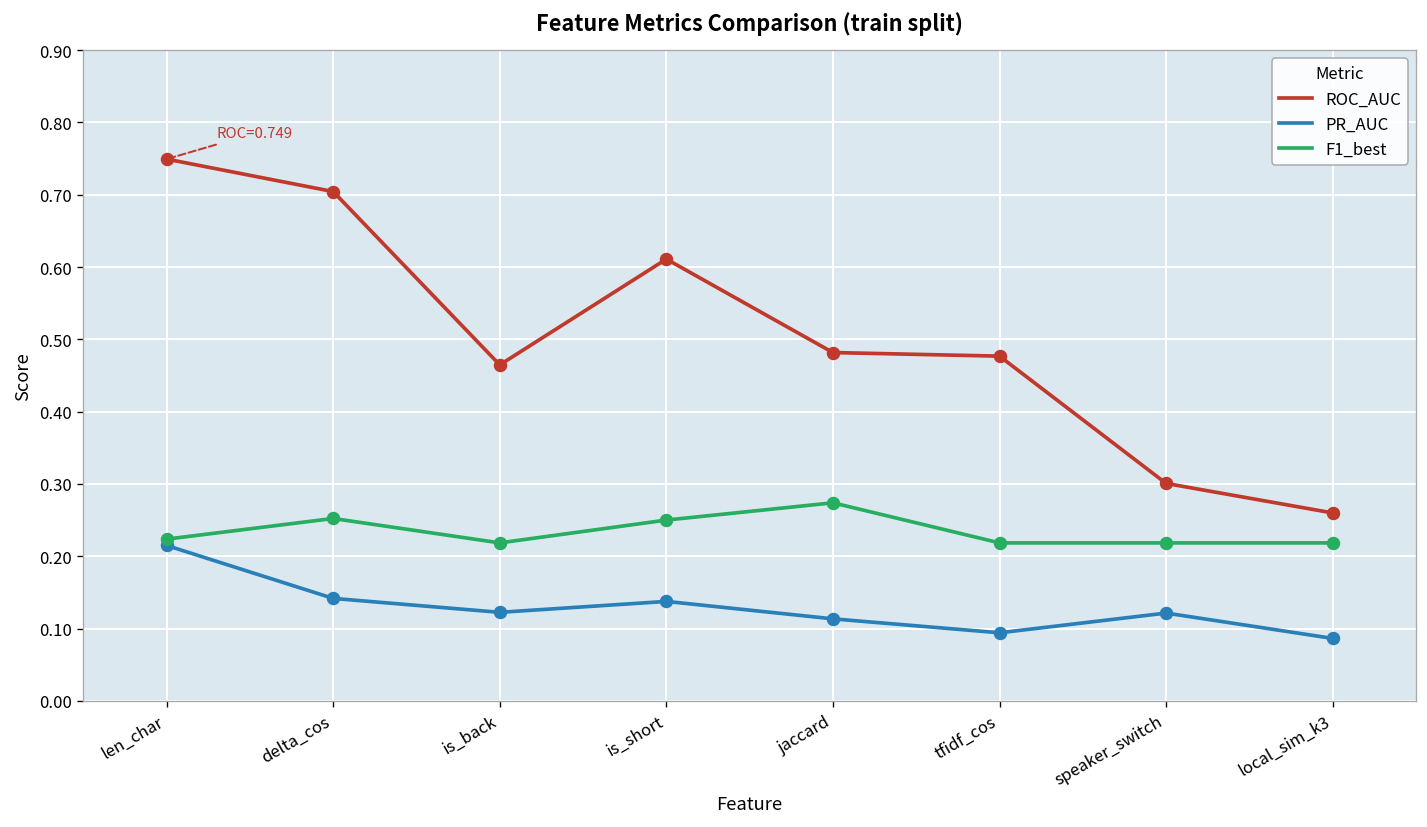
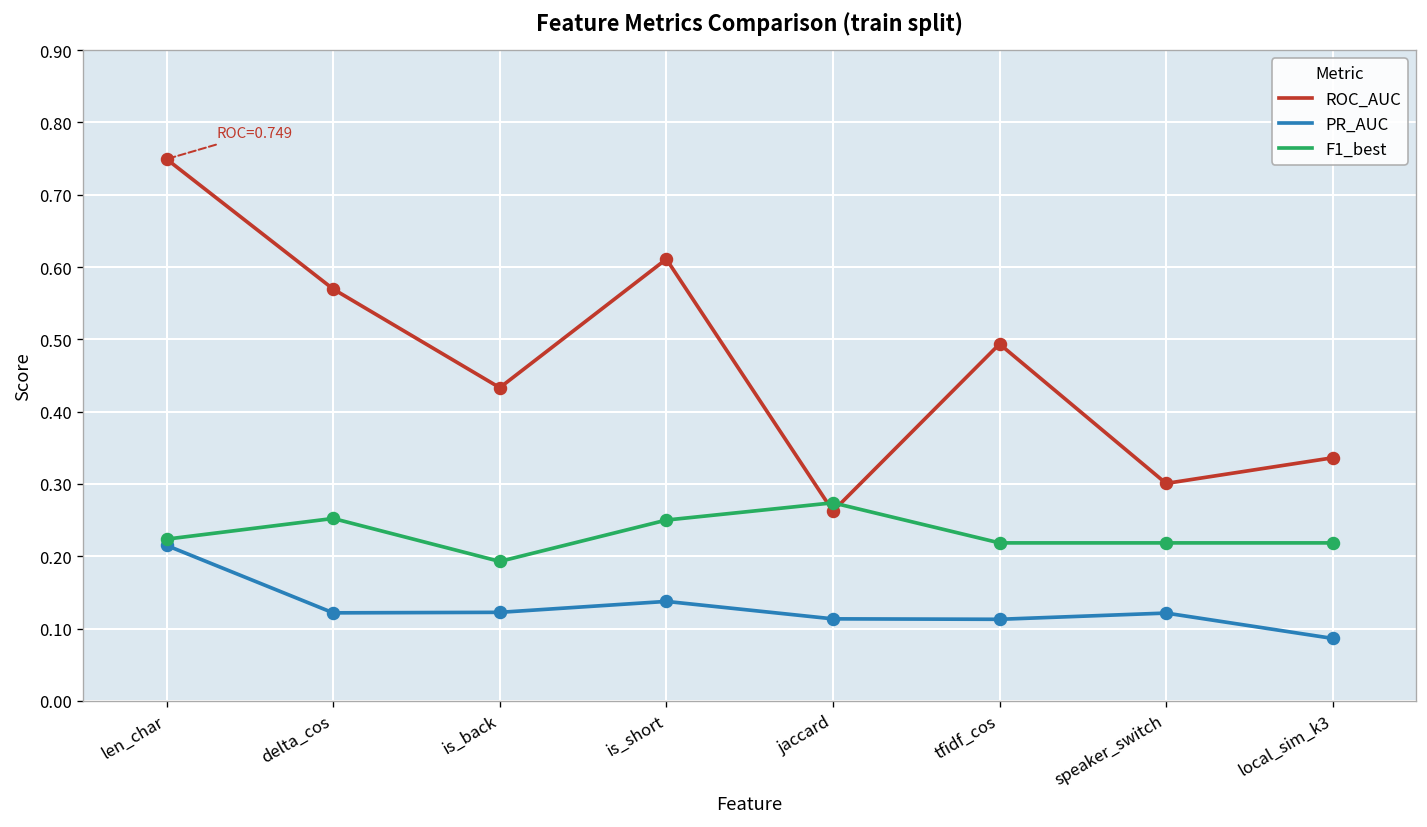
  {
    "ROC_AUC": {
-     "delta_cos": 0.70,
-     "is_back": 0.46,
+     "delta_cos": 0.57,
+     "is_back": 0.43,
      "is_short": 0.61,
-     "jaccard": 0.48,
-     "tfidf_cos": 0.48,
+     "jaccard": 0.26,
+     "tfidf_cos": 0.49,
      "speaker_switch": 0.30,
-     "local_sim_k3": 0.26
+     "local_sim_k3": 0.34
    },
    "PR_AUC": {
      "len_char": 0.21,
-     "delta_cos": 0.14,
+     "delta_cos": 0.12,
      "is_back": 0.12,
      "is_short": 0.14,
      "jaccard": 0.11,
-     "tfidf_cos": 0.09,
+     "tfidf_cos": 0.11,
      "speaker_switch": 0.12,
      "local_sim_k3": 0.09
    },
    "F1_best": {
      "len_char": 0.22,
      "delta_cos": 0.25,
-     "is_back": 0.22,
+     "is_back": 0.19,
      "is_short": 0.25,
      "jaccard": 0.27,
      "tfidf_cos": 0.22,
      "speaker_switch": 0.22,
      "local_sim_k3": 0.22
    }
  }
